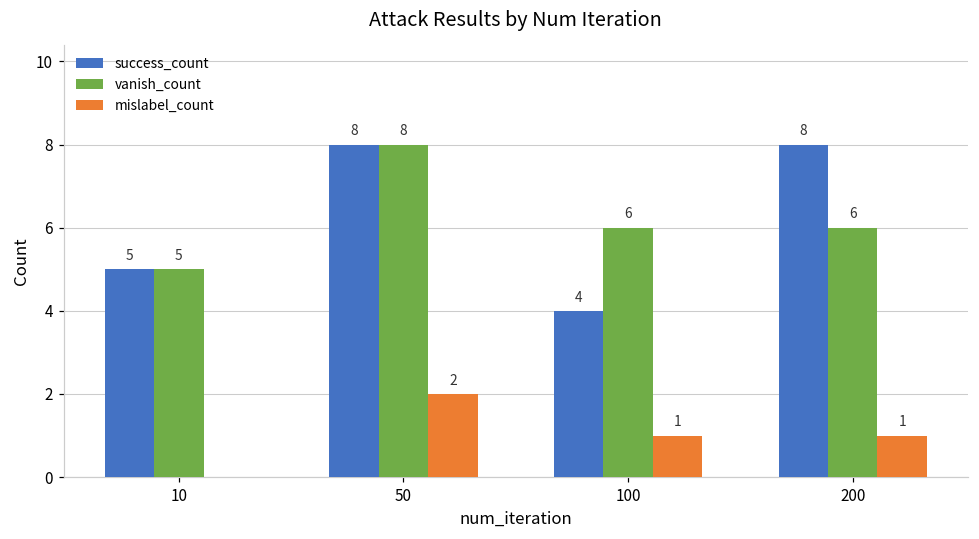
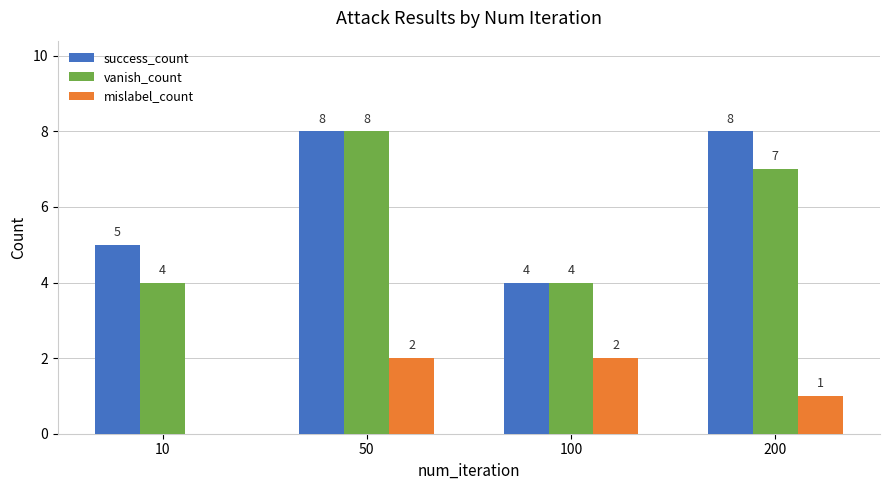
  {
    "success_count": {
      "10": 5,
      "50": 8,
      "100": 4,
      "200": 8
    },
    "vanish_count": {
-     "10": 5,
+     "10": 4,
      "50": 8,
-     "100": 6,
-     "200": 6
+     "100": 4,
+     "200": 7
    },
    "mislabel_count": {
      "50": 2,
-     "100": 1,
+     "100": 2,
      "200": 1
    }
  }
